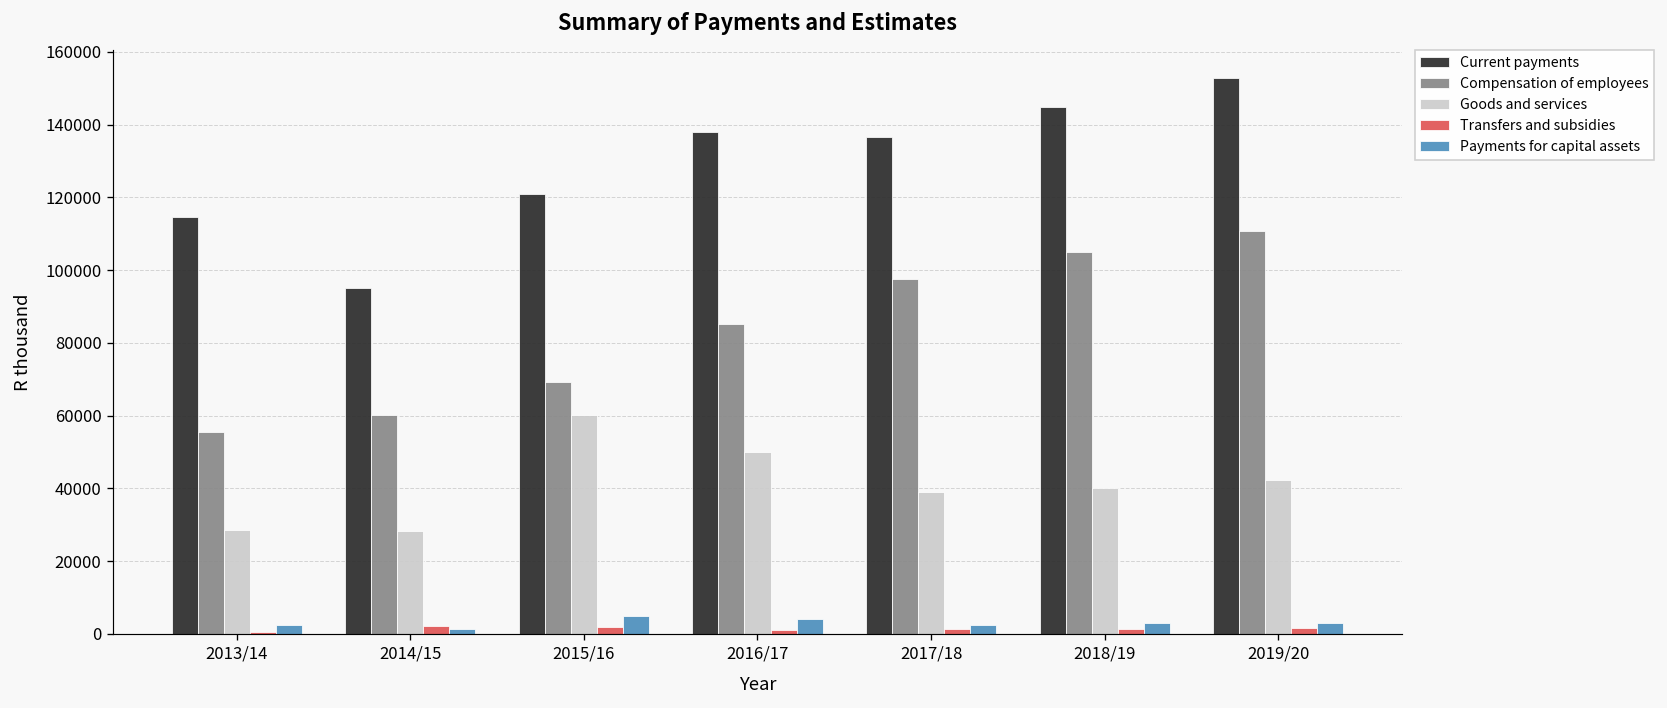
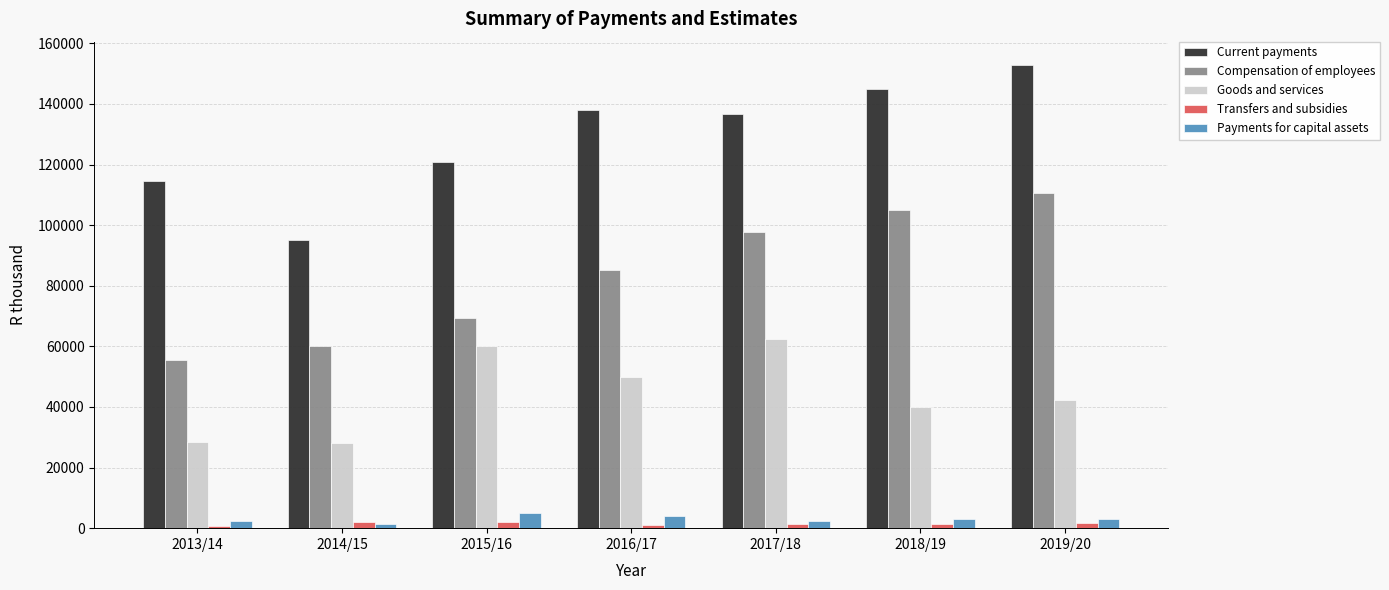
  {
    "Current payments": {
      "2013/14": 115000,
      "2014/15": 95000,
      "2015/16": 121000,
      "2016/17": 138000,
      "2017/18": 137000,
      "2018/19": 145000,
      "2019/20": 153000
    },
    "Compensation of employees": {
      "2013/14": 55000,
      "2014/15": 60000,
      "2015/16": 69000,
      "2016/17": 85000,
      "2017/18": 98000,
      "2018/19": 105000,
      "2019/20": 111000
    },
    "Goods and services": {
      "2013/14": 28000,
      "2014/15": 28000,
      "2015/16": 60000,
      "2016/17": 50000,
-     "2017/18": 39000,
+     "2017/18": 62000,
      "2018/19": 40000,
      "2019/20": 42000
    },
    "Transfers and subsidies": {
      "2014/15": 2000,
      "2015/16": 2000,
      "2016/17": 1000,
      "2017/18": 1000,
      "2018/19": 1000,
      "2019/20": 2000
    },
    "Payments for capital assets": {
      "2013/14": 2000,
      "2014/15": 1000,
      "2015/16": 5000,
      "2016/17": 4000,
      "2017/18": 2000,
      "2018/19": 3000,
      "2019/20": 3000
    }
  }
